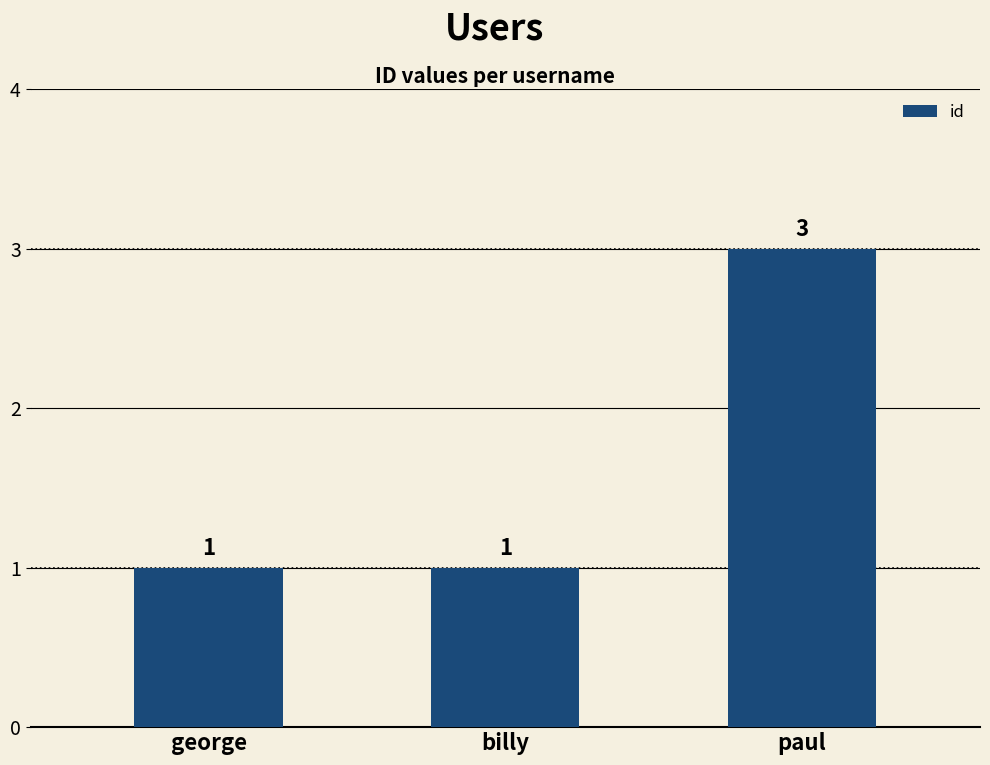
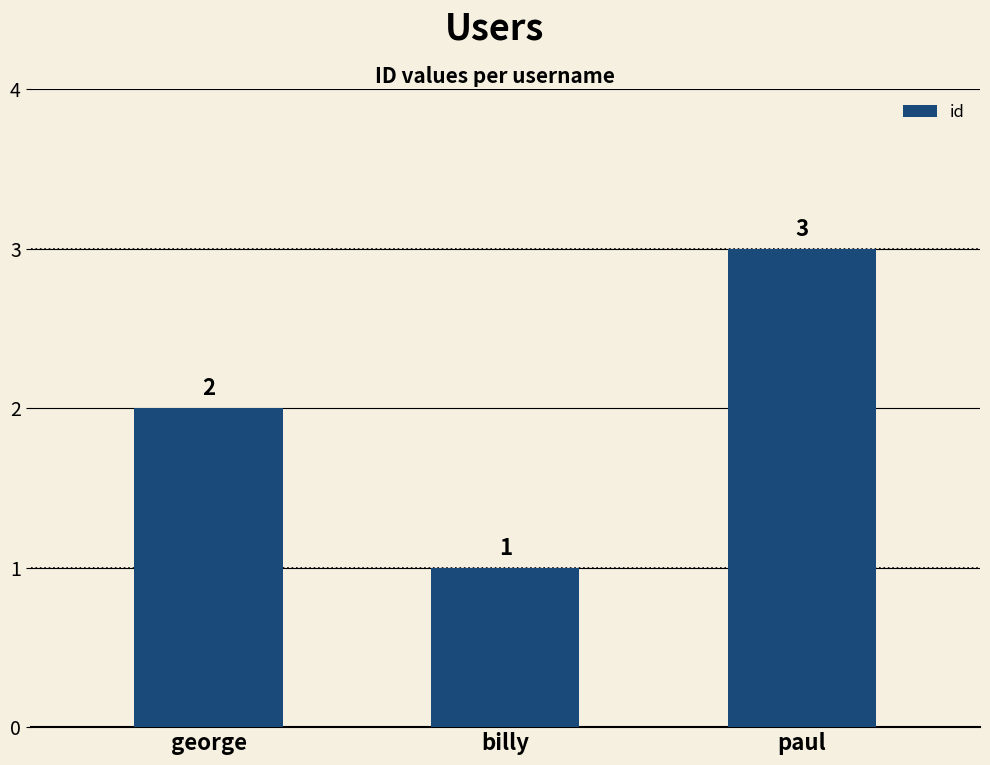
  {
-   "george": 1,
+   "george": 2,
    "billy": 1,
    "paul": 3
  }
